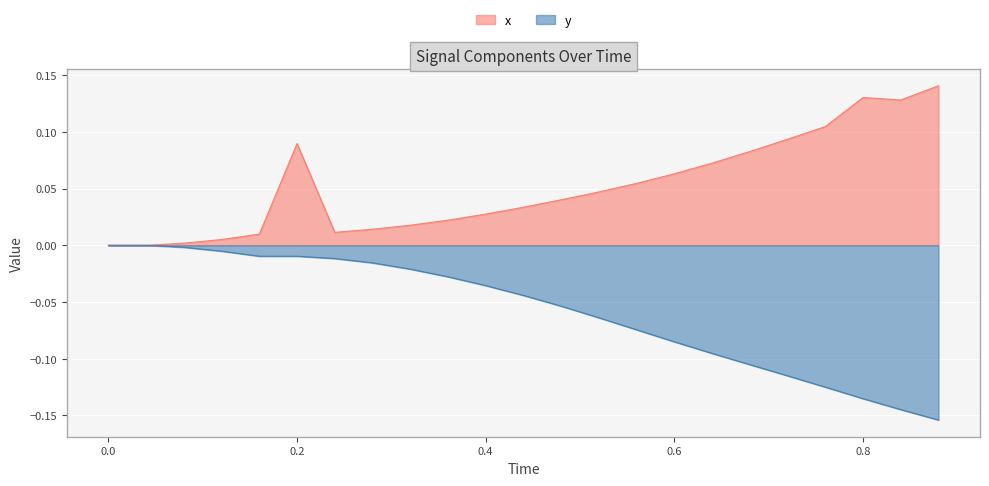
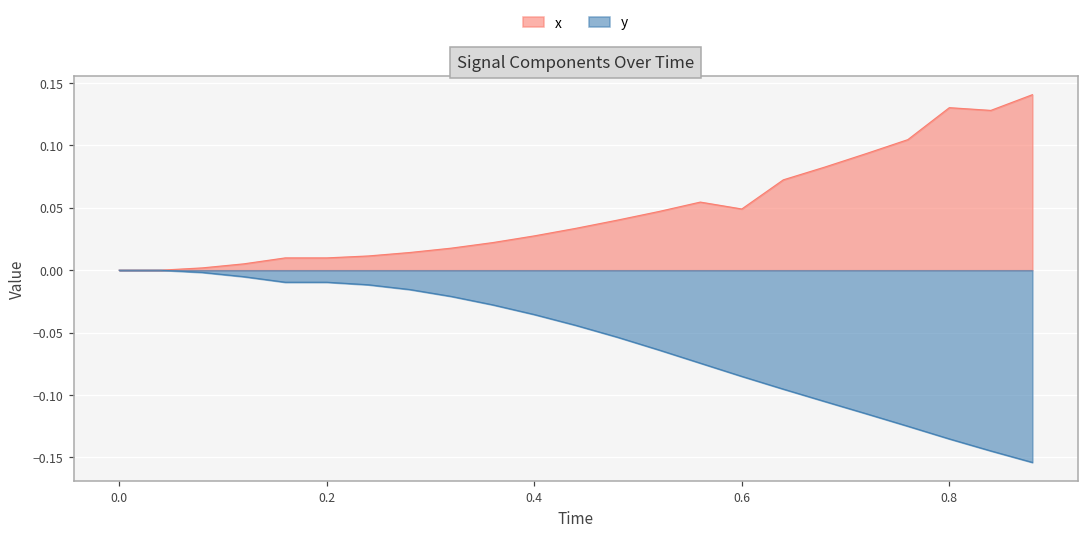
  {
    "x": {
-     "0.2": 0.090,
+     "0.2": 0.010,
      "0.4": 0.028,
-     "0.6": 0.063,
+     "0.6": 0.049,
      "0.8": 0.130
    }
  }
